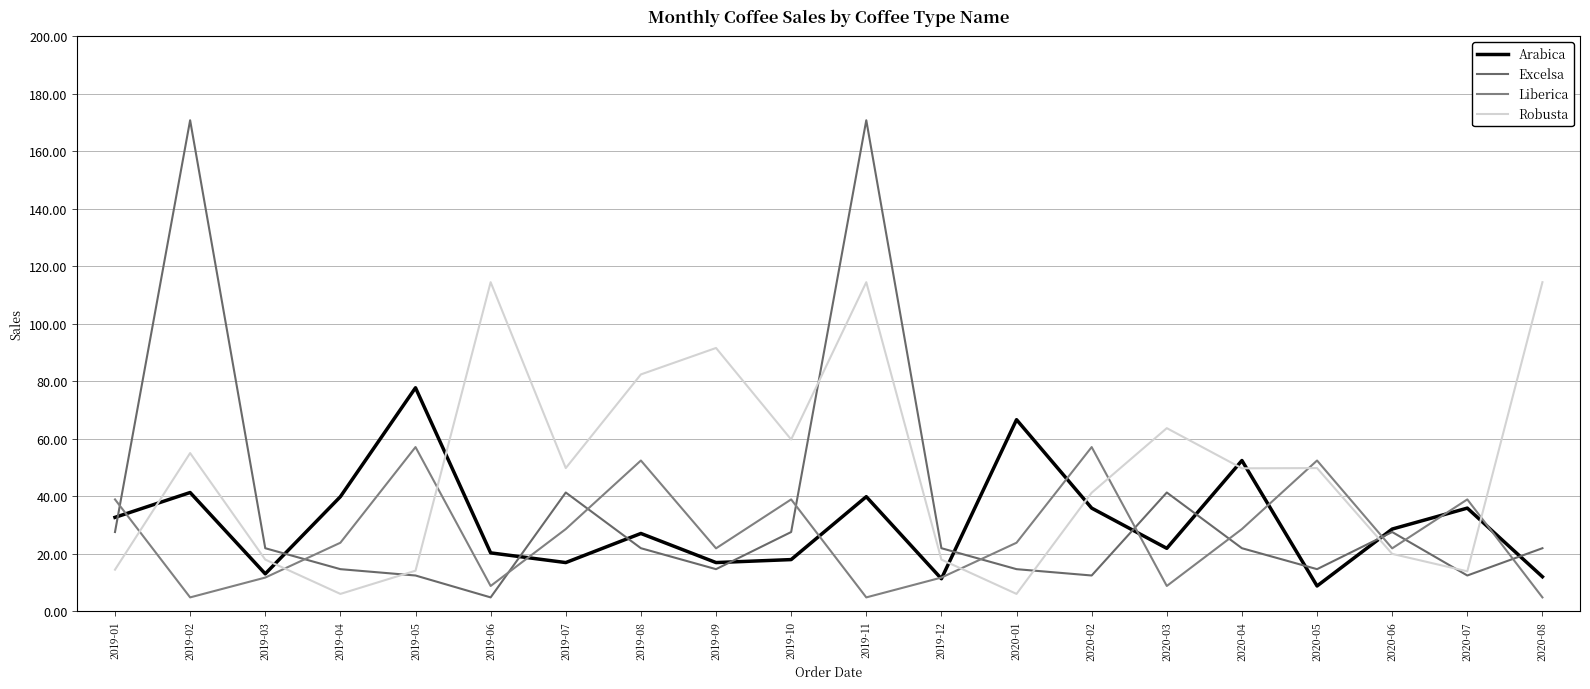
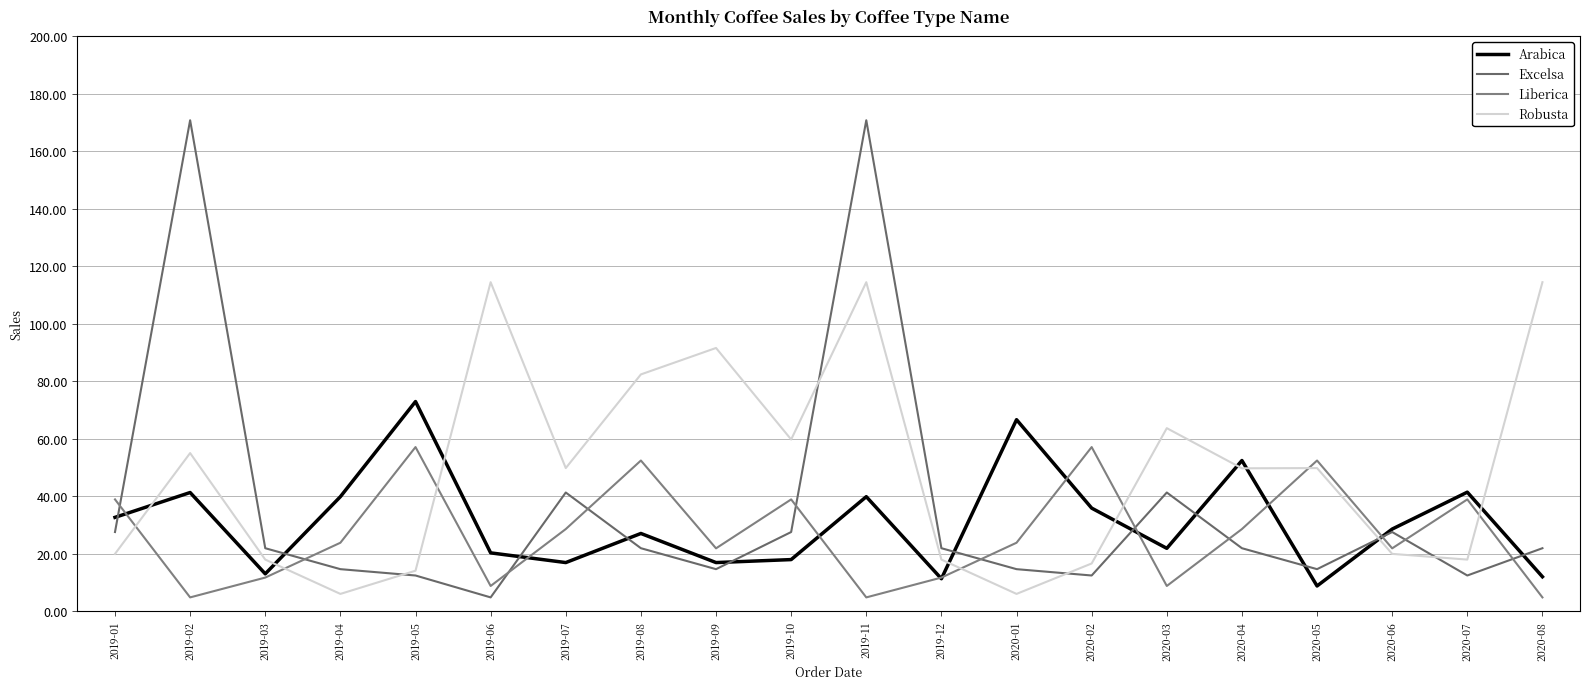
  {
    "Arabica": {
      "2019-01": 33,
      "2019-02": 41,
      "2019-03": 13,
      "2019-04": 40,
-     "2019-05": 78,
+     "2019-05": 73,
      "2019-06": 20,
      "2019-07": 17,
      "2019-08": 27,
      "2019-09": 17,
      "2019-10": 18,
      "2019-11": 40,
      "2020-01": 67,
      "2020-02": 36,
      "2020-03": 22,
      "2020-04": 52,
      "2020-05": 9,
      "2020-06": 29,
-     "2020-07": 36,
+     "2020-07": 41,
      "2020-08": 12
    },
    "Robusta": {
-     "2019-01": 14,
+     "2019-01": 20,
      "2019-02": 55,
      "2019-03": 18,
      "2019-04": 6,
      "2019-05": 14,
      "2019-06": 114,
      "2019-07": 50,
      "2019-08": 82,
      "2019-09": 92,
      "2019-10": 60,
      "2019-11": 114,
      "2019-12": 18,
      "2020-01": 6,
-     "2020-02": 41,
+     "2020-02": 17,
      "2020-03": 64,
      "2020-04": 50,
      "2020-05": 50,
      "2020-06": 20,
-     "2020-07": 14,
+     "2020-07": 18,
      "2020-08": 114
    }
  }
